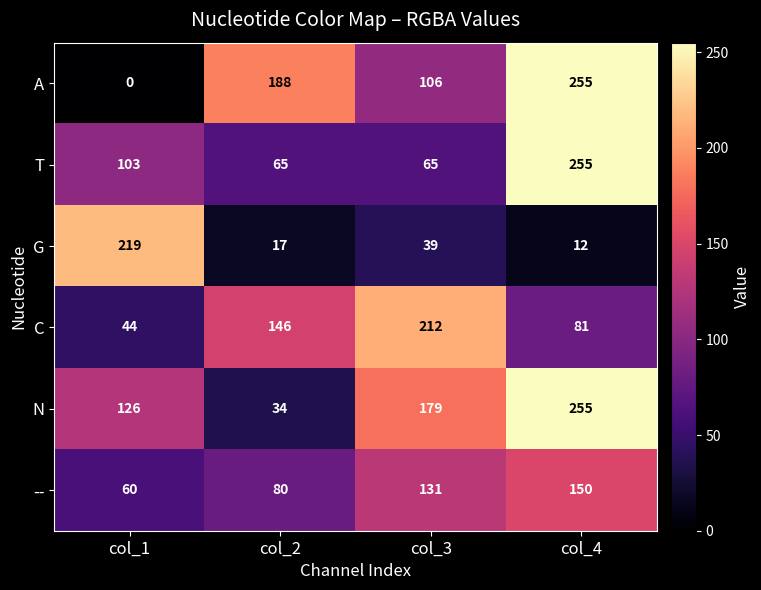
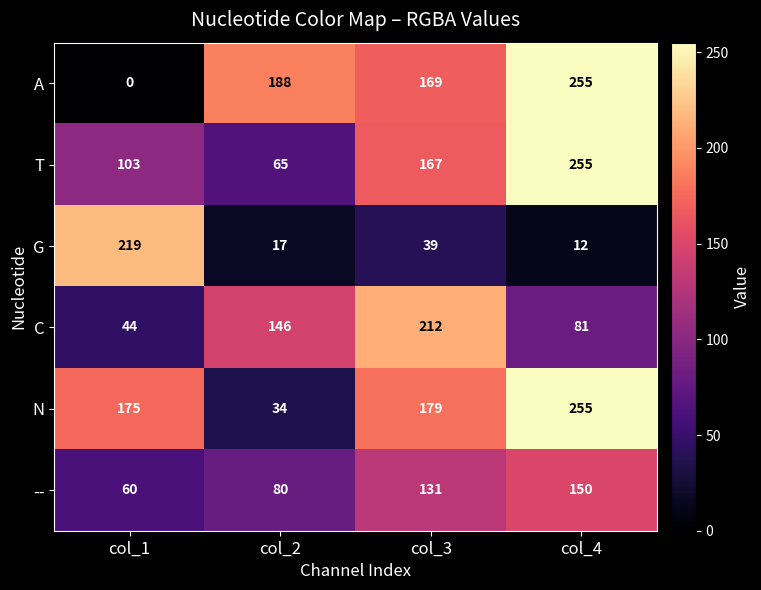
  {
    "A": {
      "col_1": 0,
      "col_2": 188,
-     "col_3": 106,
+     "col_3": 169,
      "col_4": 255
    },
    "T": {
      "col_1": 103,
      "col_2": 65,
-     "col_3": 65,
+     "col_3": 167,
      "col_4": 255
    },
    "G": {
      "col_1": 219,
      "col_2": 17,
      "col_3": 39,
      "col_4": 12
    },
    "C": {
      "col_1": 44,
      "col_2": 146,
      "col_3": 212,
      "col_4": 81
    },
    "N": {
-     "col_1": 126,
+     "col_1": 175,
      "col_2": 34,
      "col_3": 179,
      "col_4": 255
    },
    "--": {
      "col_1": 60,
      "col_2": 80,
      "col_3": 131,
      "col_4": 150
    }
  }
